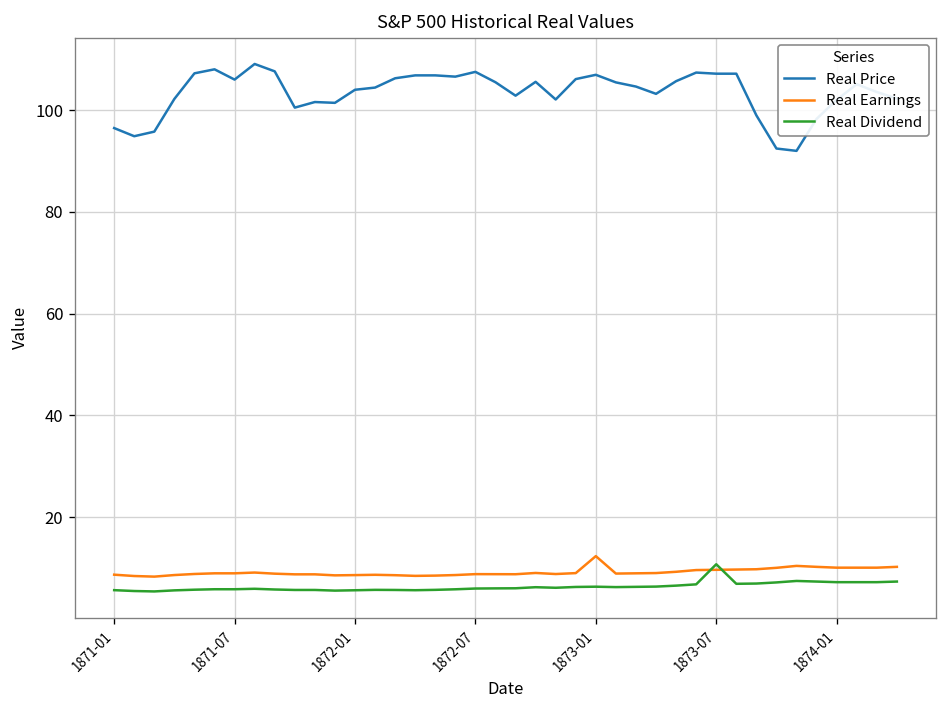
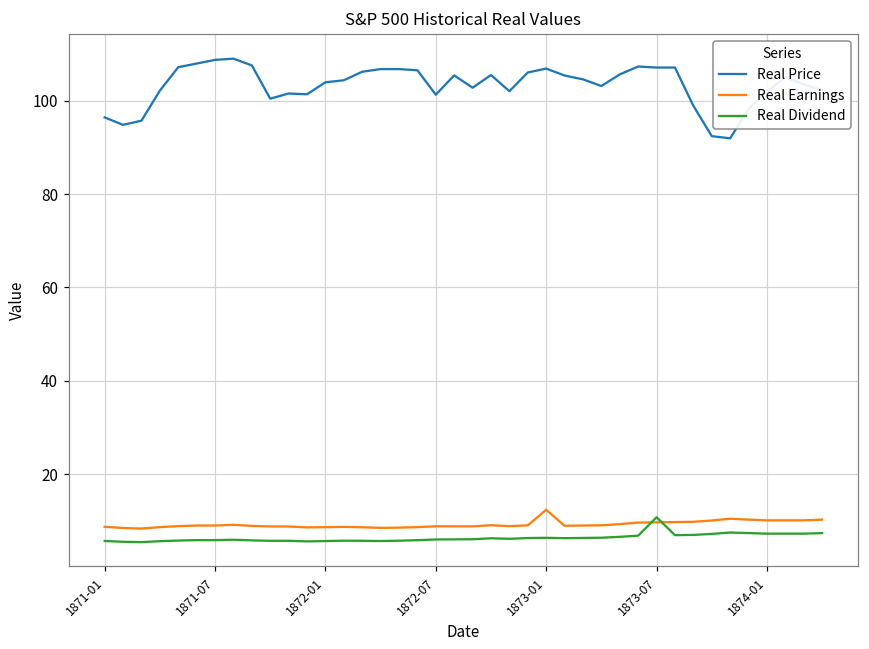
  {
    "Real Price": {
      "1871-01": 96,
-     "1871-07": 106,
+     "1871-07": 109,
      "1872-01": 104,
-     "1872-07": 108,
+     "1872-07": 101,
      "1873-01": 107,
      "1873-07": 107
    },
    "Real Earnings": {
      "1871-01": 9,
      "1871-07": 9,
      "1872-01": 9,
      "1872-07": 9,
      "1873-01": 12,
      "1873-07": 10,
      "1874-01": 10
    },
    "Real Dividend": {
      "1871-01": 6,
      "1871-07": 6,
      "1872-01": 6,
      "1872-07": 6,
      "1873-01": 6,
      "1873-07": 11,
      "1874-01": 7
    }
  }
